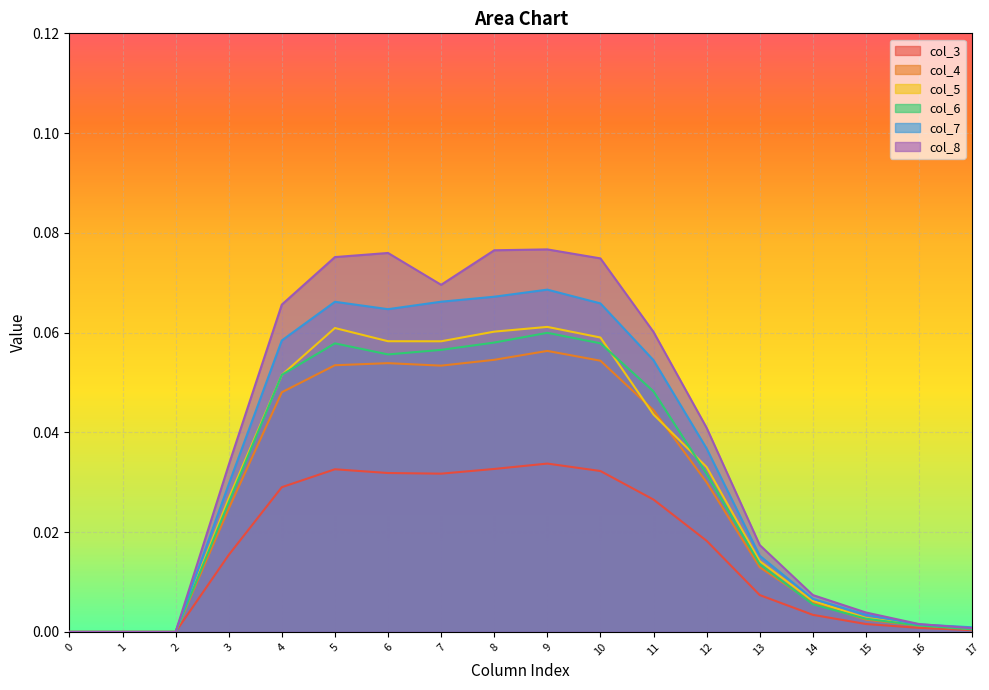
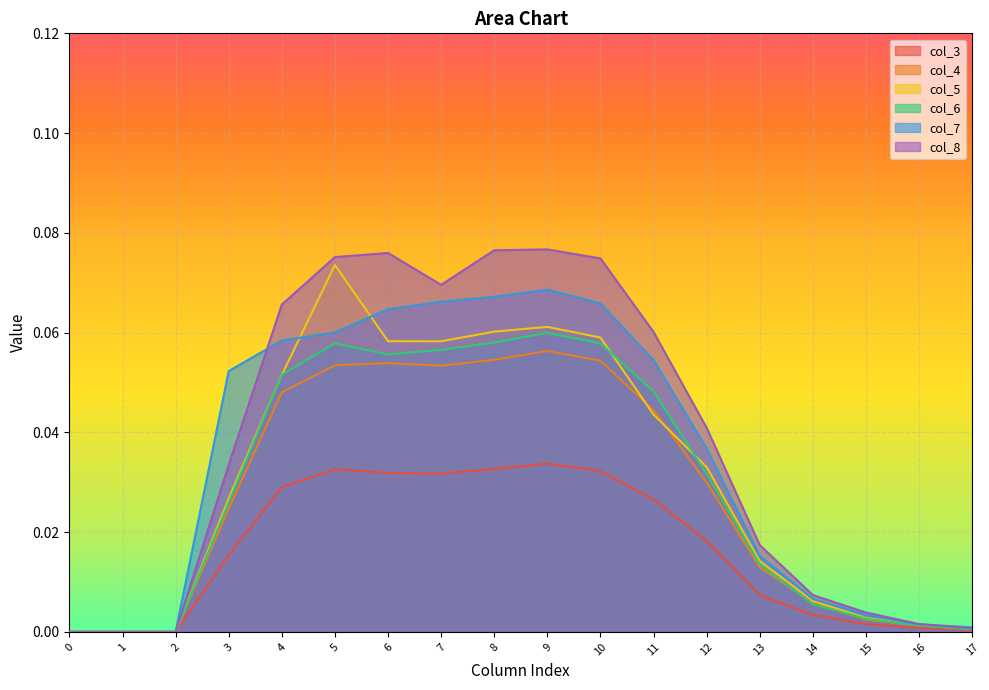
  {
    "col_5": {
      "3": 0.027,
-     "5": 0.061,
+     "5": 0.074,
      "6": 0.058,
      "7": 0.058,
      "8": 0.060,
      "9": 0.061,
      "10": 0.059,
      "11": 0.044,
      "12": 0.033,
      "13": 0.014
    },
    "col_6": {
      "3": 0.026,
      "5": 0.058,
      "6": 0.056,
      "7": 0.057,
      "8": 0.058,
      "9": 0.060,
      "10": 0.058,
      "11": 0.048,
      "12": 0.032,
      "13": 0.014
    },
    "col_7": {
-     "3": 0.030,
+     "3": 0.052,
      "4": 0.058,
-     "5": 0.066,
+     "5": 0.060,
      "6": 0.065,
      "7": 0.066,
      "8": 0.067,
      "9": 0.069,
      "10": 0.066,
      "11": 0.054,
      "12": 0.037,
      "13": 0.015
    },
    "col_8": {
      "3": 0.033,
      "4": 0.066,
      "5": 0.075,
      "6": 0.076,
      "7": 0.070,
      "8": 0.077,
      "9": 0.077,
      "10": 0.075,
      "11": 0.060,
      "12": 0.041,
      "13": 0.017,
      "14": 0.007
    }
  }
